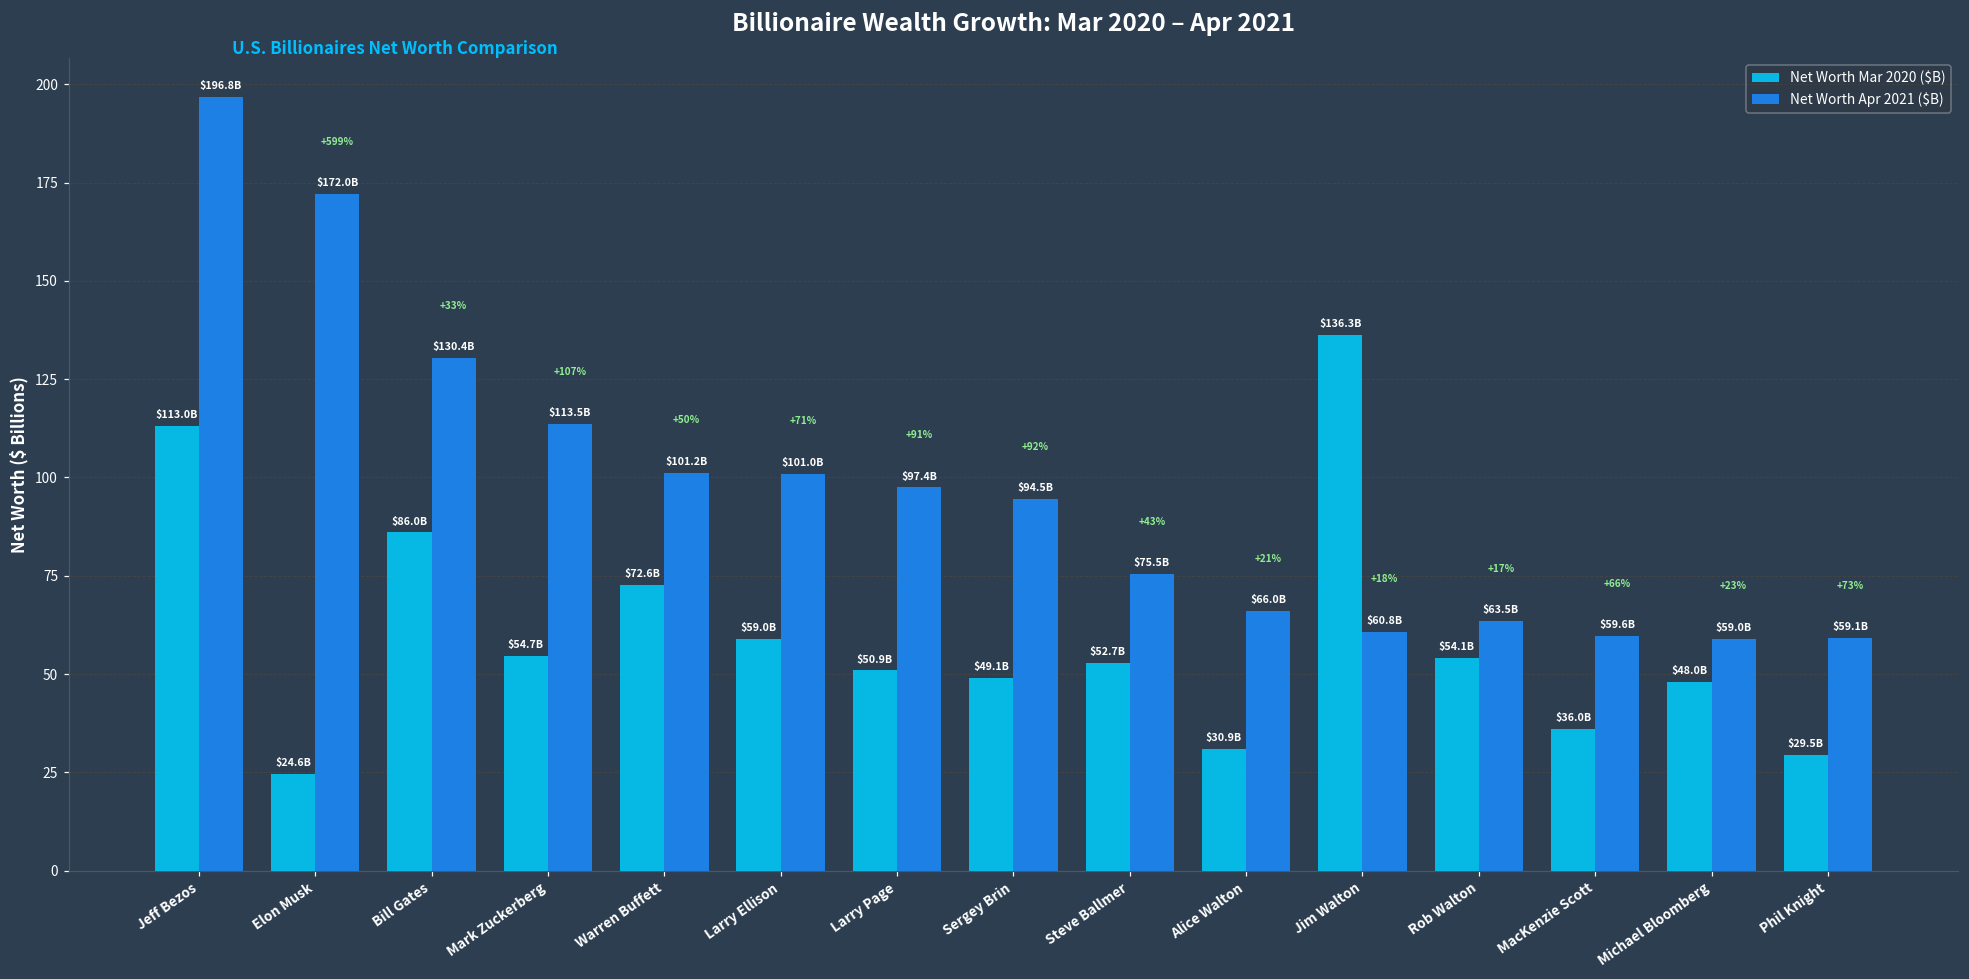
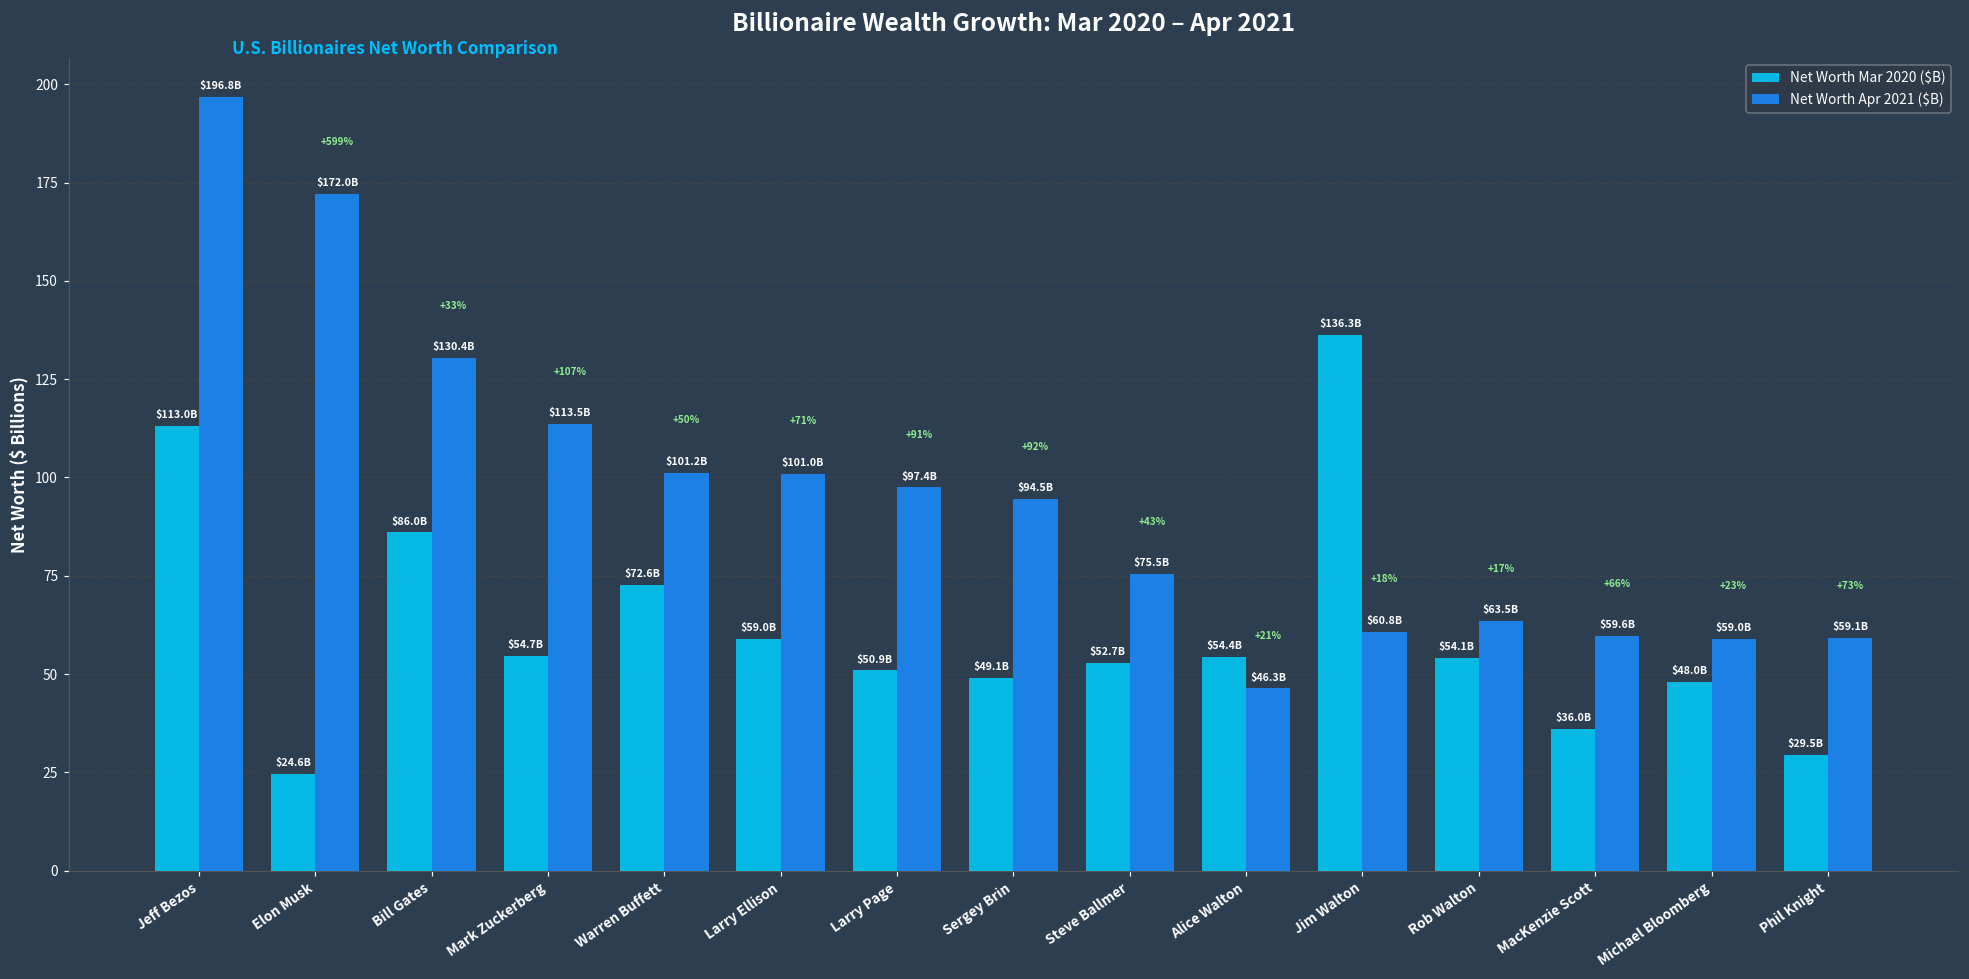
  {
    "Net Worth Mar 2020 ($B)": {
      "Jeff Bezos": "$113.0B",
      "Elon Musk": "$24.6B",
      "Bill Gates": "$86.0B",
      "Mark Zuckerberg": "$54.7B",
      "Warren Buffett": "$72.6B",
      "Larry Ellison": "$59.0B",
      "Larry Page": "$50.9B",
      "Sergey Brin": "$49.1B",
      "Steve Ballmer": "$52.7B",
-     "Alice Walton": "$30.9B",
+     "Alice Walton": "$54.4B",
      "Jim Walton": "$136.3B",
      "Rob Walton": "$54.1B",
      "MacKenzie Scott": "$36.0B",
      "Michael Bloomberg": "$48.0B",
      "Phil Knight": "$29.5B"
    },
    "Net Worth Apr 2021 ($B)": {
      "Jeff Bezos": "$196.8B",
      "Elon Musk": "$172.0B",
      "Bill Gates": "$130.4B",
      "Mark Zuckerberg": "$113.5B",
      "Warren Buffett": "$101.2B",
      "Larry Ellison": "$101.0B",
      "Larry Page": "$97.4B",
      "Sergey Brin": "$94.5B",
      "Steve Ballmer": "$75.5B",
-     "Alice Walton": "$66.0B",
+     "Alice Walton": "$46.3B",
      "Jim Walton": "$60.8B",
      "Rob Walton": "$63.5B",
      "MacKenzie Scott": "$59.6B",
      "Michael Bloomberg": "$59.0B",
      "Phil Knight": "$59.1B"
    }
  }
